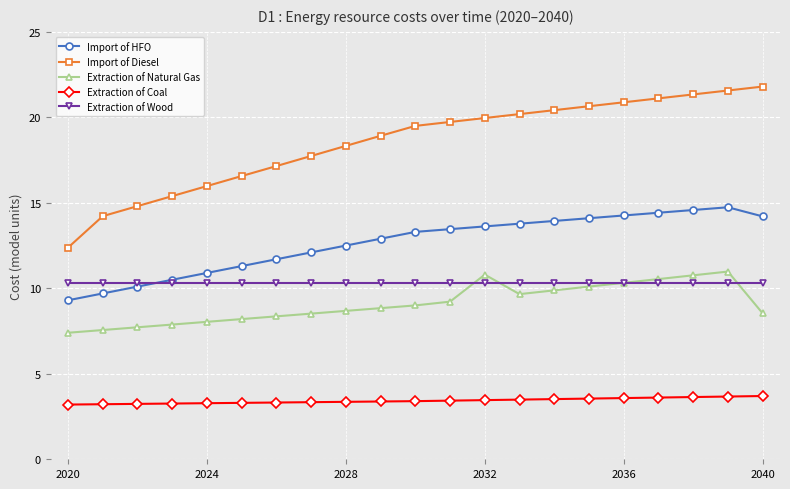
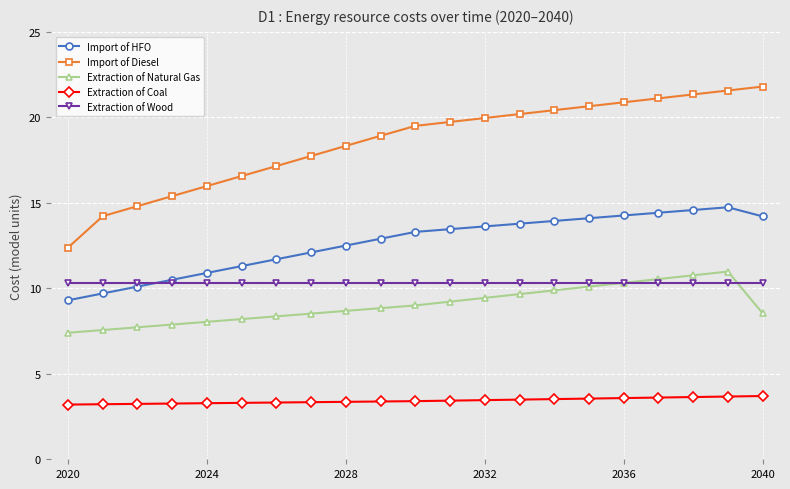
  {
    "Import of HFO": {
      "2020": 9.3,
      "2024": 10.9,
      "2028": 12.5,
      "2032": 13.6,
      "2036": 14.3,
      "2040": 14.2
    },
    "Import of Diesel": {
      "2020": 12.4,
      "2024": 16.0,
      "2028": 18.3,
      "2032": 20.0,
      "2036": 20.9,
      "2040": 21.8
    },
    "Extraction of Natural Gas": {
      "2020": 7.4,
      "2024": 8.0,
      "2028": 8.7,
-     "2032": 10.8,
+     "2032": 9.4,
      "2040": 8.5
    },
    "Extraction of Coal": {
      "2020": 3.2,
      "2024": 3.3,
      "2028": 3.4,
      "2032": 3.5,
      "2036": 3.6,
      "2040": 3.7
    },
    "Extraction of Wood": {
      "2020": 10.3,
      "2024": 10.3,
      "2028": 10.3,
      "2032": 10.3,
      "2040": 10.3
    }
  }
